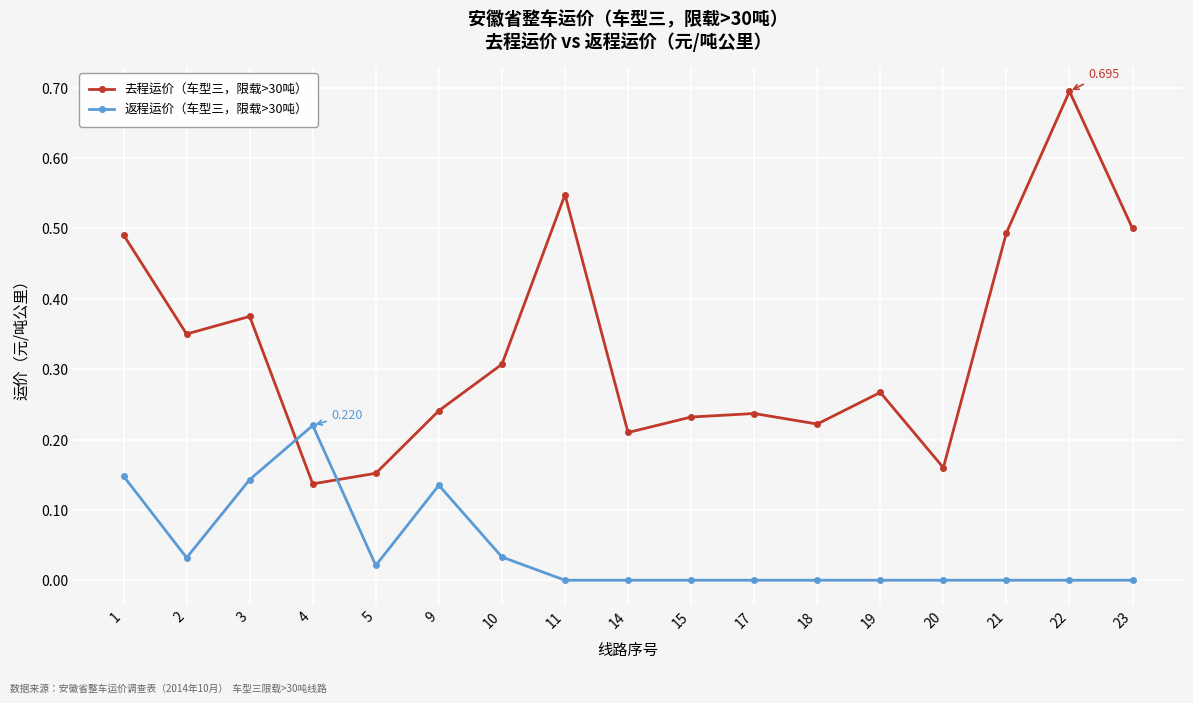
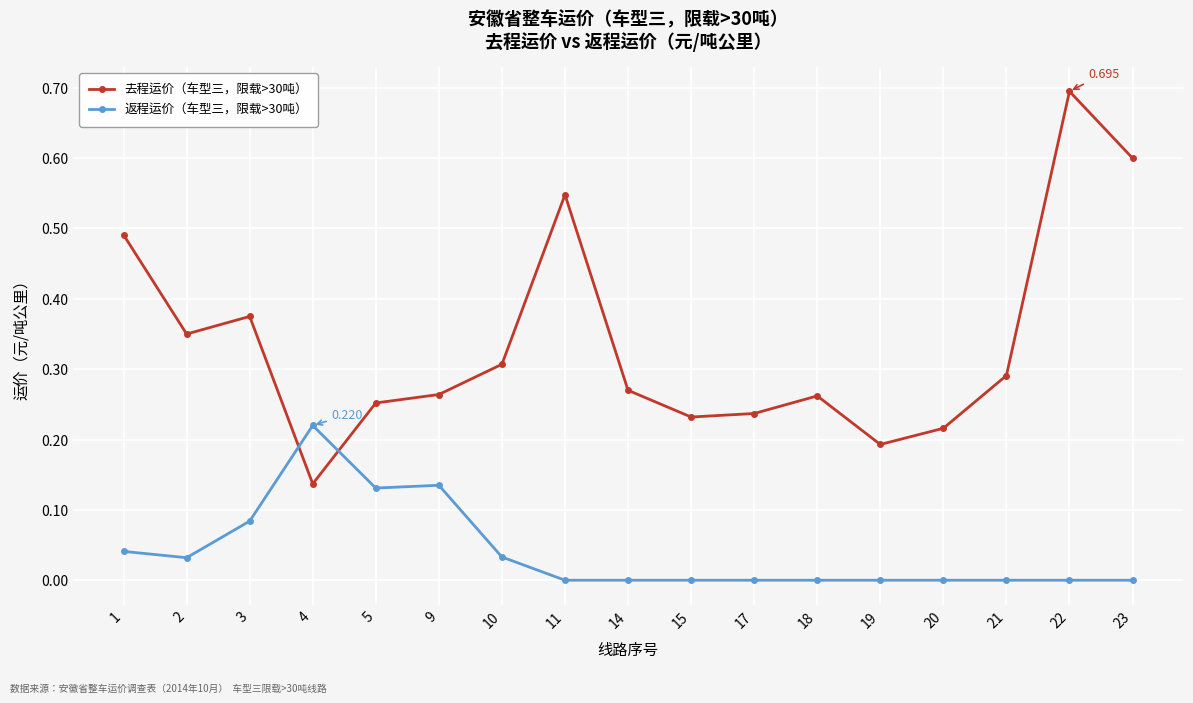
  {
    "去程运价（车型三，限载>30吨）": {
      "1": 0.49,
      "2": 0.35,
      "3": 0.38,
      "4": 0.14,
-     "5": 0.15,
-     "9": 0.24,
+     "5": 0.25,
+     "9": 0.26,
      "10": 0.31,
      "11": 0.55,
-     "14": 0.21,
+     "14": 0.27,
      "15": 0.23,
      "17": 0.24,
-     "18": 0.22,
-     "19": 0.27,
-     "20": 0.16,
-     "21": 0.49,
-     "23": 0.5
+     "18": 0.26,
+     "19": 0.19,
+     "20": 0.22,
+     "21": 0.29,
+     "23": 0.6
    },
    "返程运价（车型三，限载>30吨）": {
-     "1": 0.15,
+     "1": 0.04,
      "2": 0.03,
-     "3": 0.14,
-     "5": 0.02,
+     "3": 0.08,
+     "5": 0.13,
      "9": 0.14,
      "10": 0.03,
      "11": 0.00,
      "14": 0.00,
      "15": 0.00,
      "17": 0.00,
      "18": 0.00,
      "19": 0.00,
      "20": 0.00,
      "21": 0.00,
      "22": 0.00,
      "23": 0.00
    }
  }
